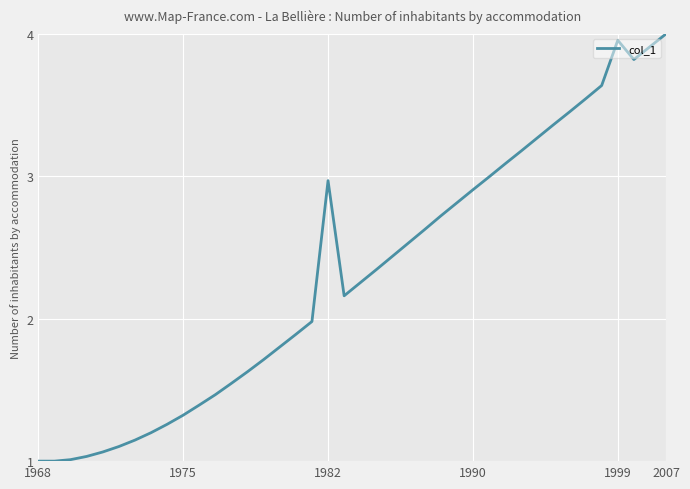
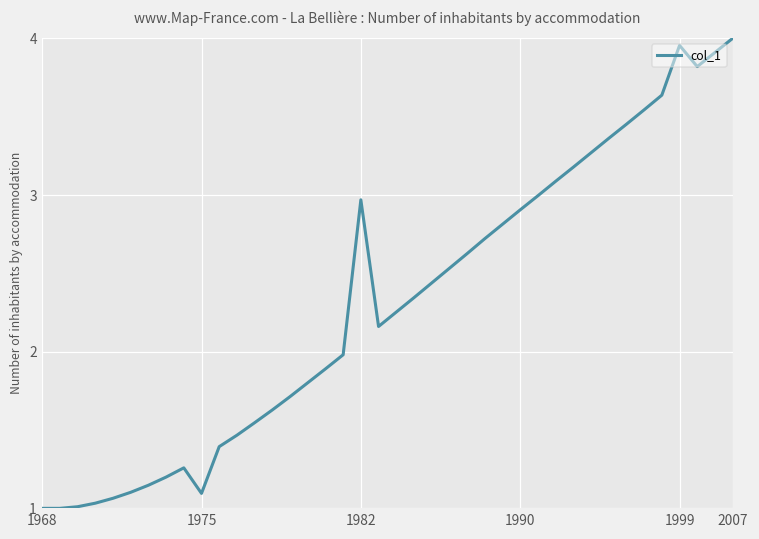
  {
    "1968": 1.00,
-   "1975": 1.32,
+   "1975": 1.10,
    "1982": 2.97,
    "1990": 2.91,
    "2007": 4.00
  }
